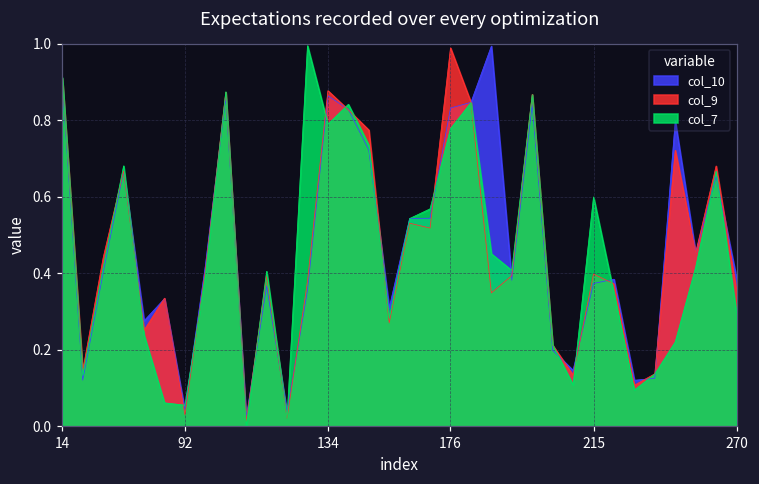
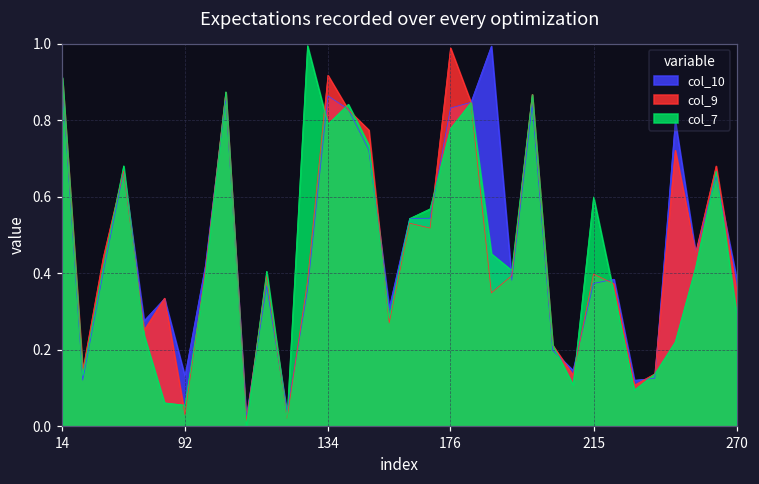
  {
    "col_10": {
-     "92": 0.04,
+     "92": 0.13,
      "134": 0.86,
      "176": 0.83,
      "215": 0.37,
      "270": 0.39
    },
    "col_9": {
      "92": 0.03,
-     "134": 0.88,
+     "134": 0.92,
      "176": 0.99,
      "215": 0.40,
      "270": 0.35
    },
    "col_7": {
      "92": 0.06,
      "134": 0.79,
      "176": 0.78,
      "215": 0.60,
      "270": 0.30
    }
  }
